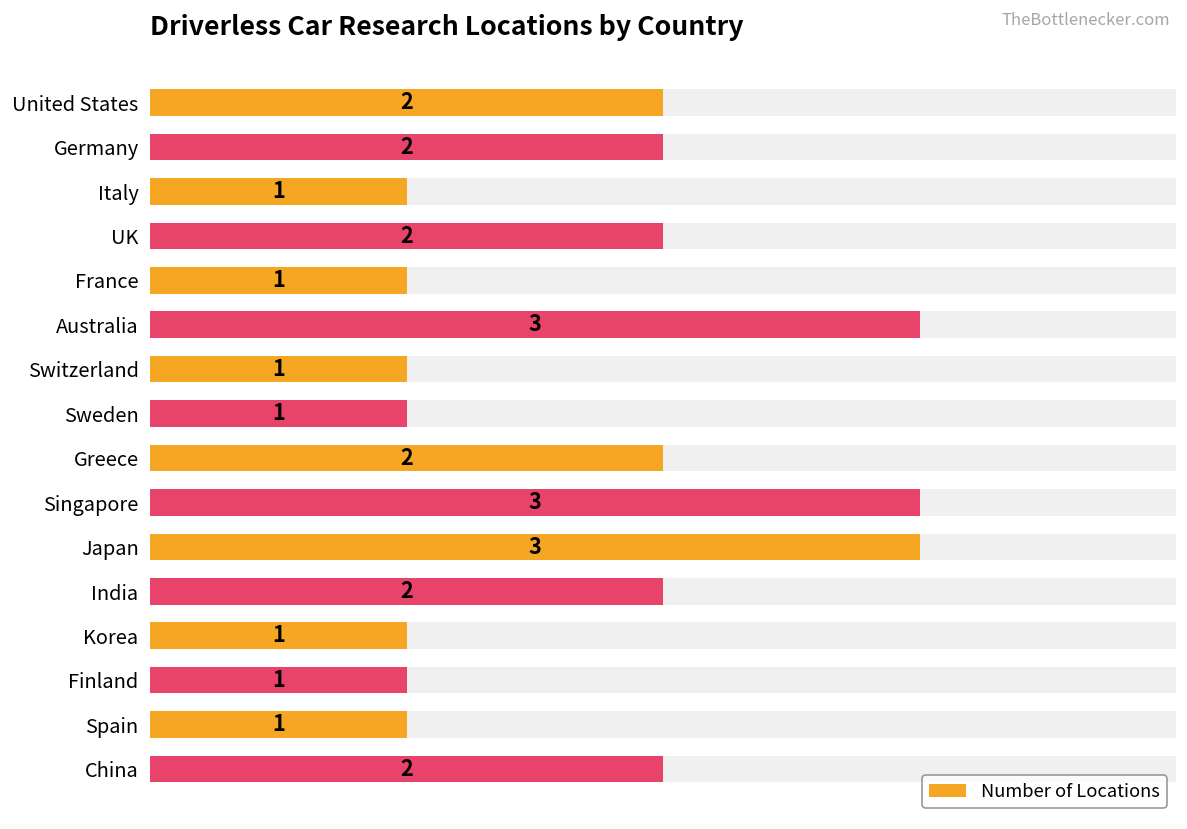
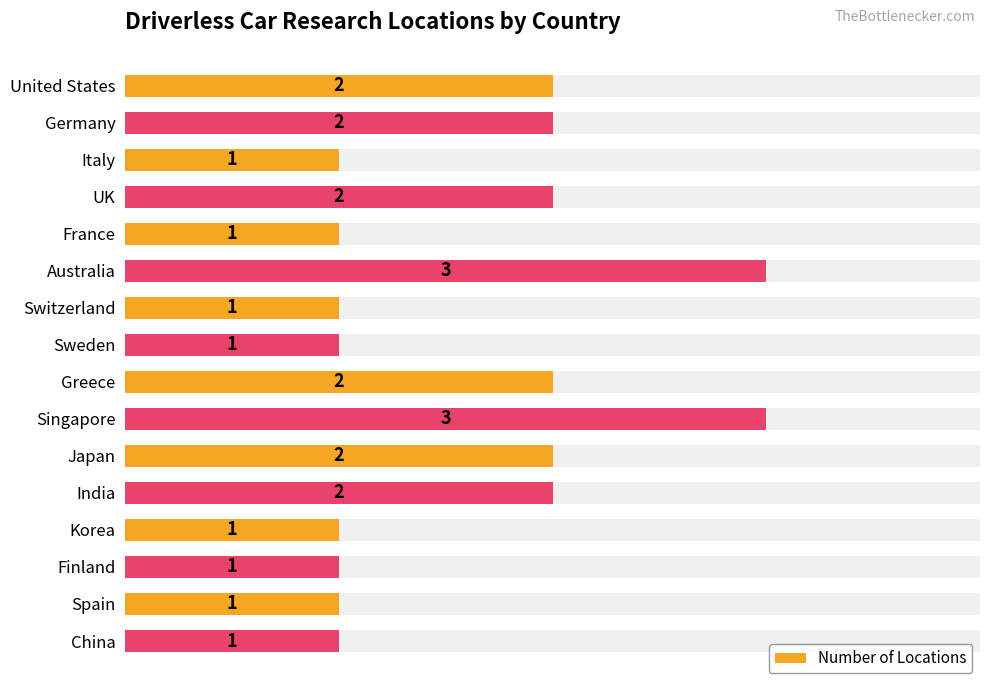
  {
    "Number of Locations": {
-     "Japan": 3,
-     "China": 2
+     "Japan": 2,
+     "China": 1
    }
  }
